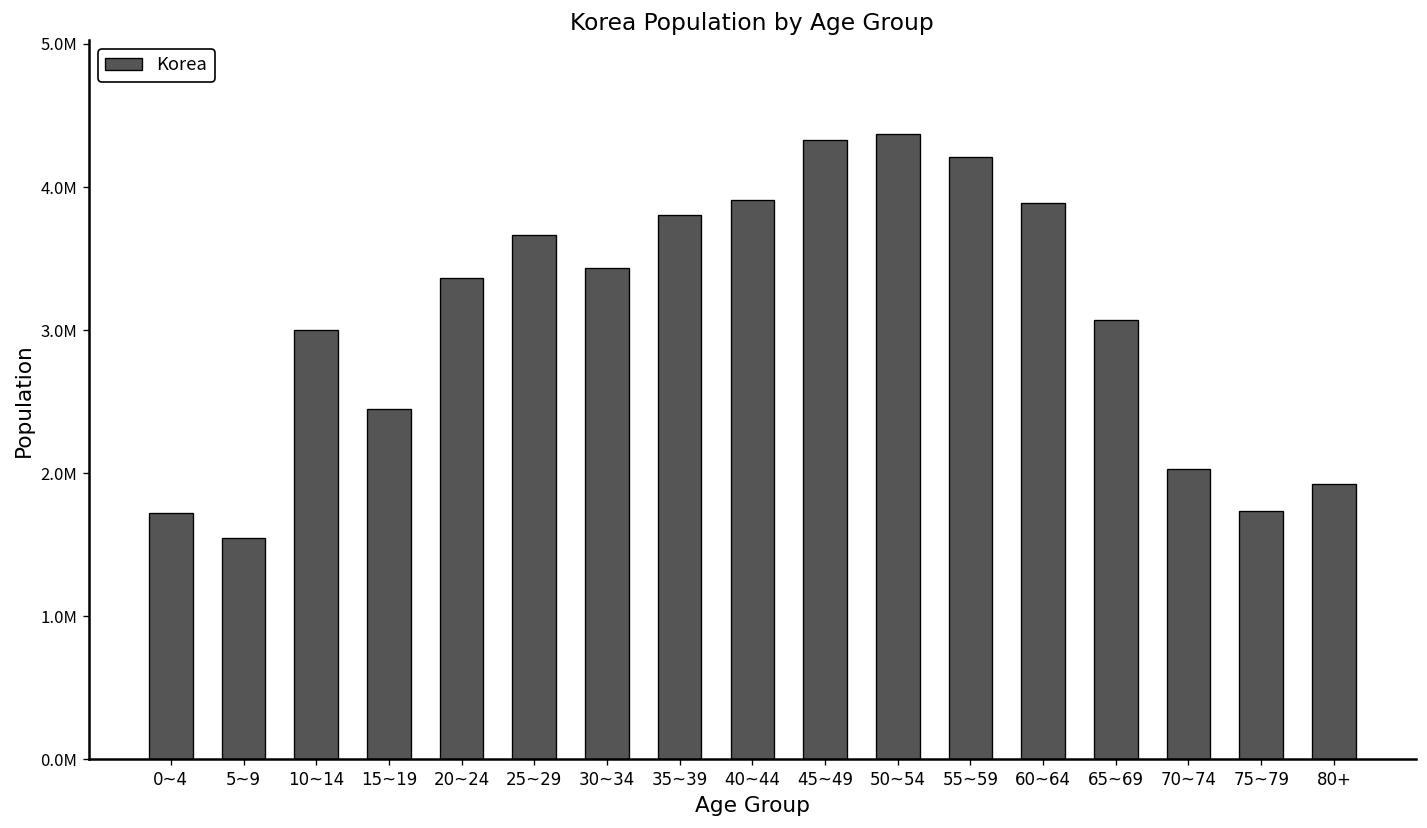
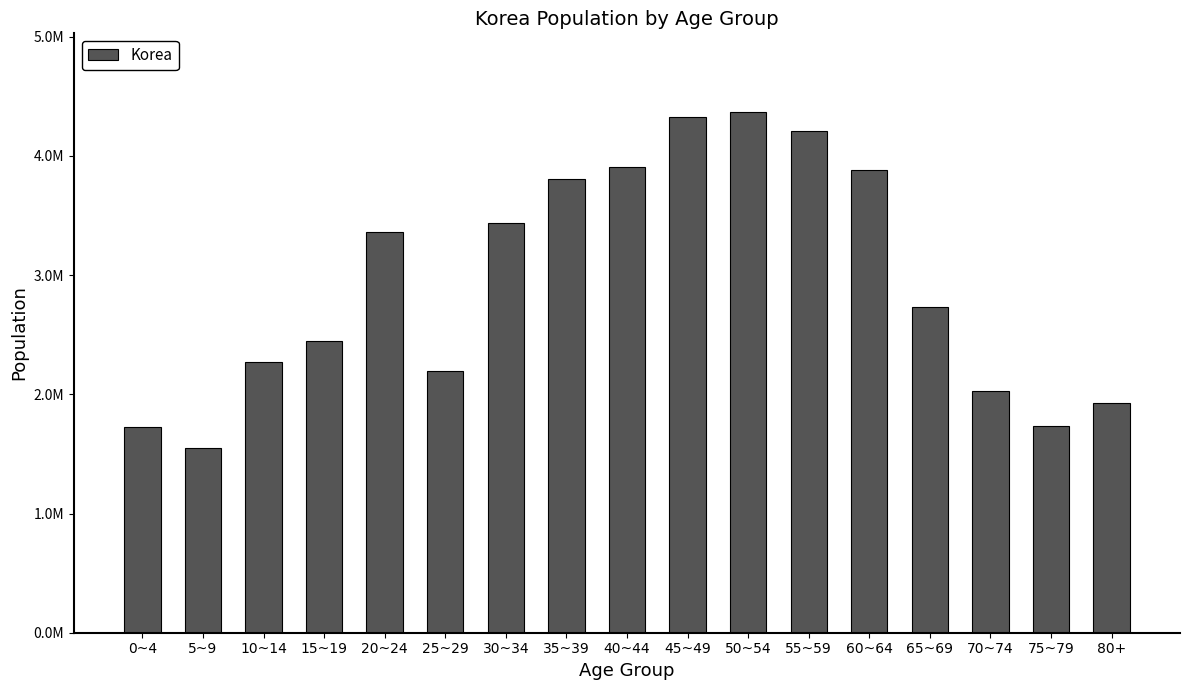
  {
    "0~4": 1720000,
    "5~9": 1550000,
-   "10~14": 3000000,
+   "10~14": 2270000,
    "15~19": 2450000,
    "20~24": 3360000,
-   "25~29": 3670000,
+   "25~29": 2190000,
    "30~34": 3440000,
    "35~39": 3810000,
    "40~44": 3910000,
    "45~49": 4330000,
    "50~54": 4370000,
    "55~59": 4210000,
    "60~64": 3890000,
-   "65~69": 3070000,
+   "65~69": 2730000,
    "70~74": 2030000,
    "75~79": 1730000,
    "80+": 1920000
  }
